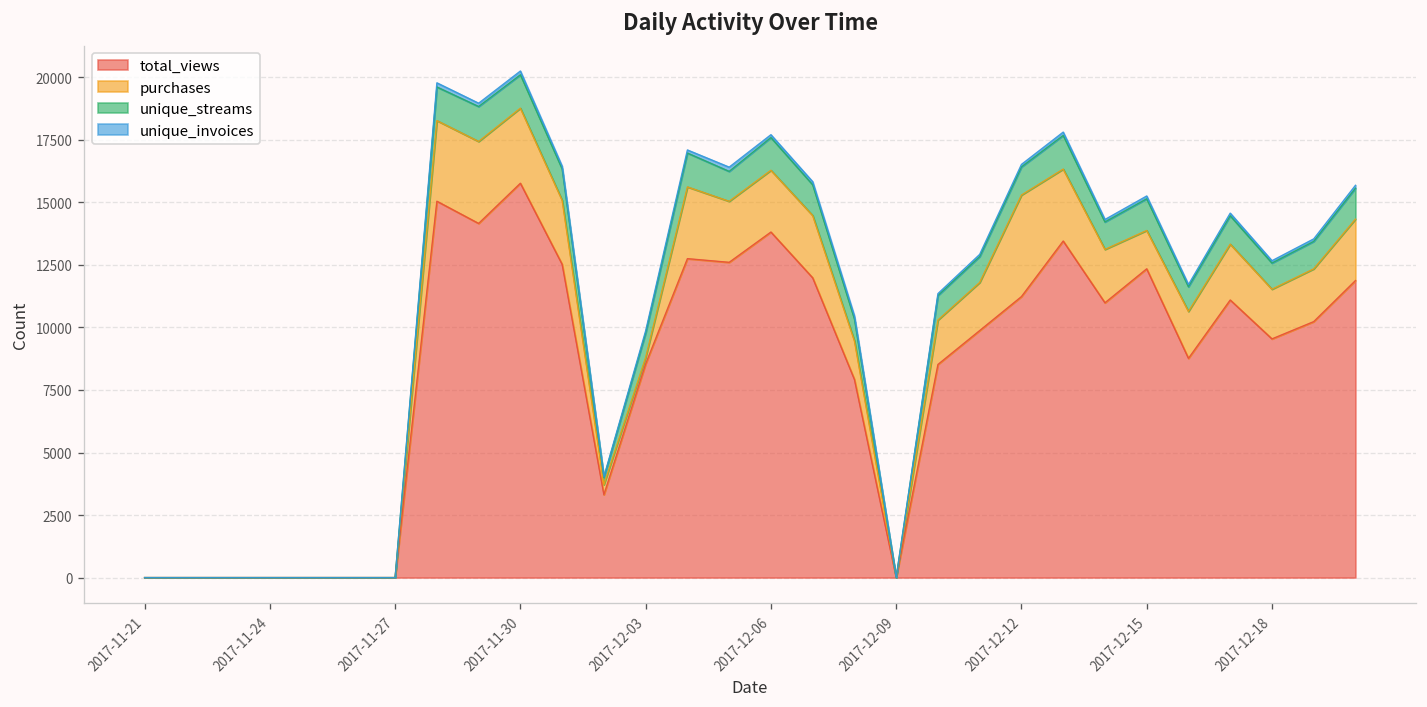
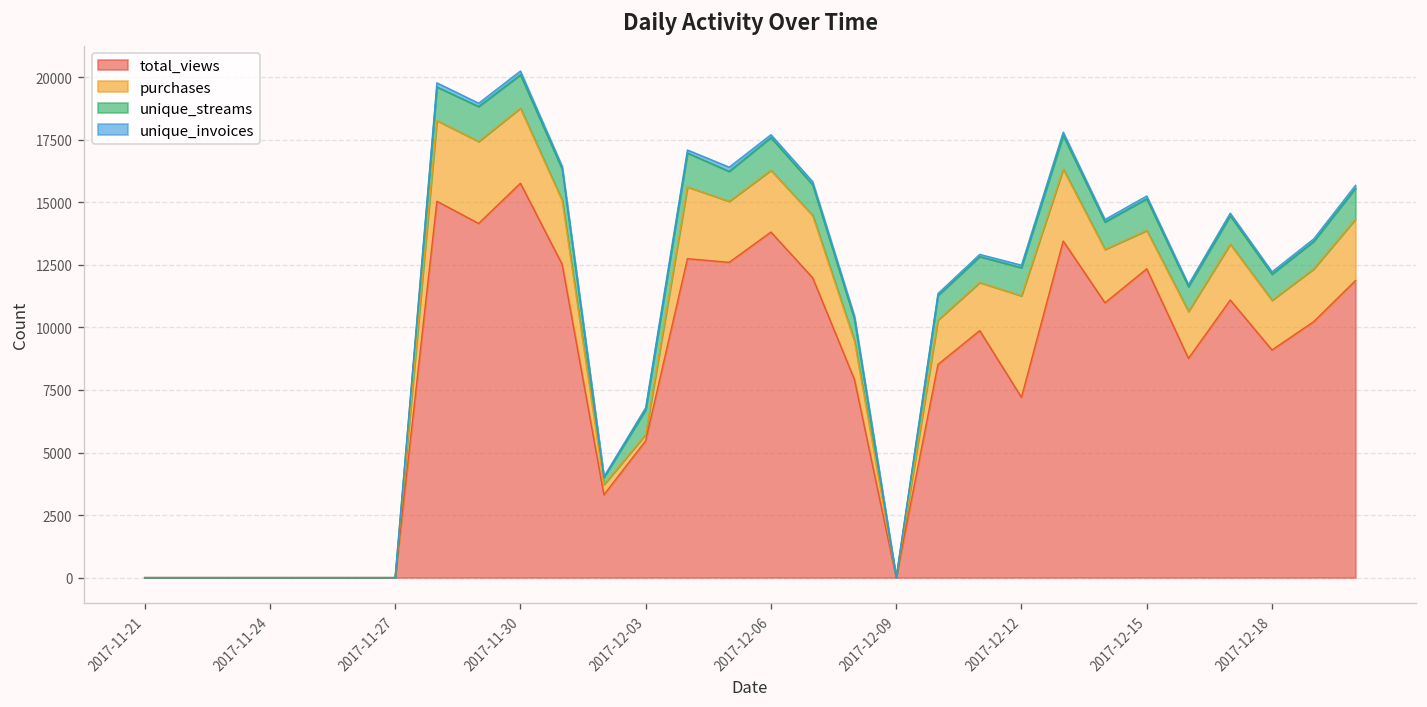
  {
    "total_views": {
      "2017-11-30": 15800,
-     "2017-12-03": 8500,
+     "2017-12-03": 5500,
      "2017-12-06": 13800,
-     "2017-12-12": 11200,
+     "2017-12-12": 7200,
      "2017-12-15": 12300,
-     "2017-12-18": 9500
+     "2017-12-18": 9100
    },
    "purchases": {
      "2017-11-30": 3000,
      "2017-12-03": 300,
      "2017-12-06": 2500,
      "2017-12-12": 4100,
      "2017-12-15": 1500,
      "2017-12-18": 2000
    },
    "unique_streams": {
      "2017-11-30": 1300
    },
    "unique_invoices": {
      "2017-11-30": 200
    }
  }
